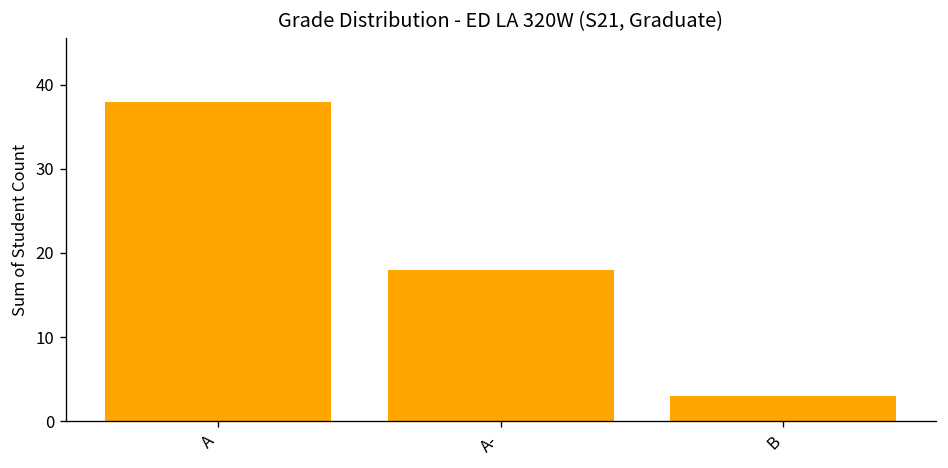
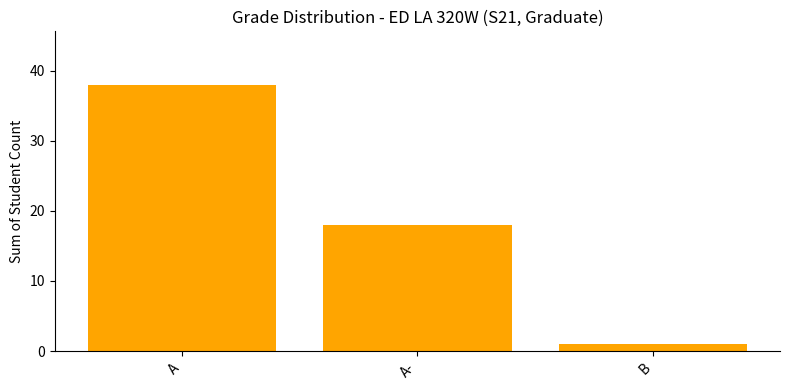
  {
    "A": 38,
    "A-": 18,
-   "B": 3
+   "B": 1
  }
